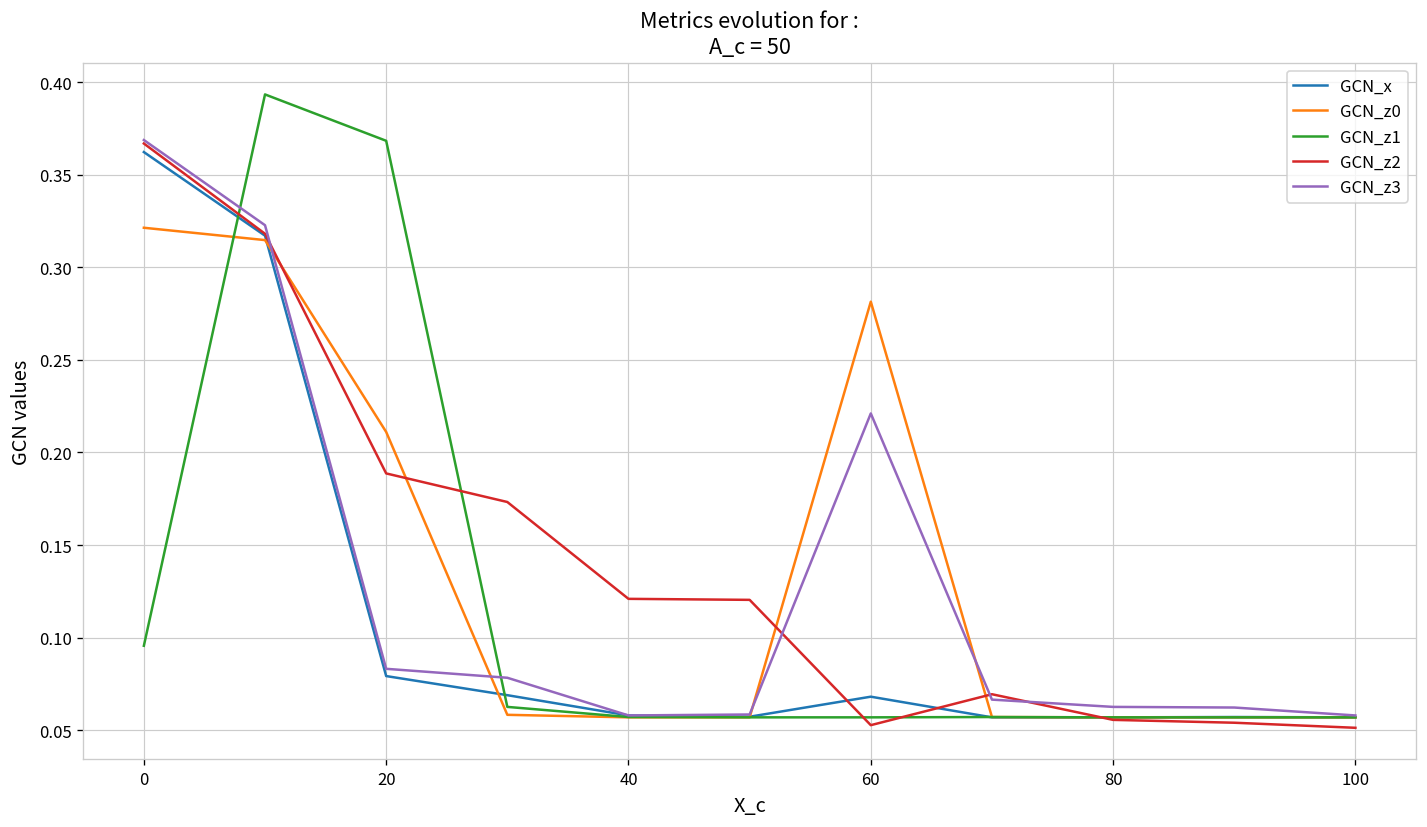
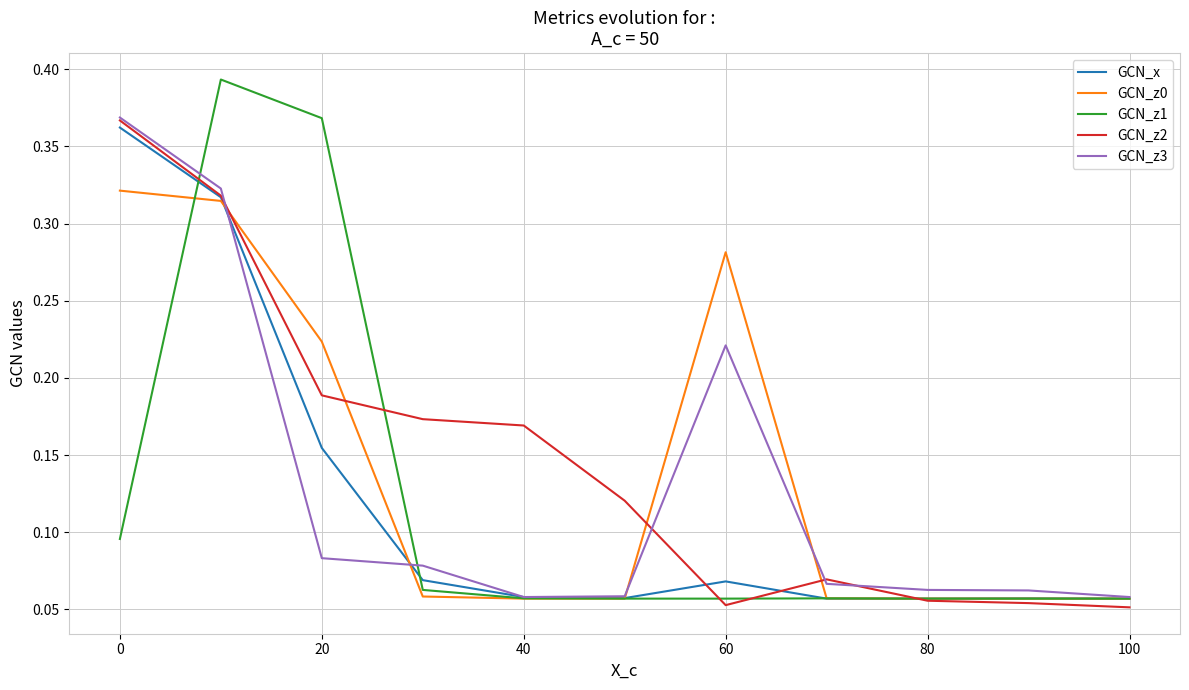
  {
    "GCN_x": {
      "0": 0.362,
-     "20": 0.079,
+     "20": 0.155,
      "60": 0.068
    },
    "GCN_z0": {
      "0": 0.321,
-     "20": 0.211,
+     "20": 0.224,
      "60": 0.281
    },
    "GCN_z1": {
      "0": 0.096,
      "20": 0.368,
      "60": 0.057
    },
    "GCN_z2": {
      "0": 0.367,
      "20": 0.189,
-     "40": 0.121,
+     "40": 0.169,
      "60": 0.053,
      "100": 0.051
    },
    "GCN_z3": {
      "0": 0.369,
      "20": 0.083,
      "60": 0.221,
      "80": 0.063
    }
  }
